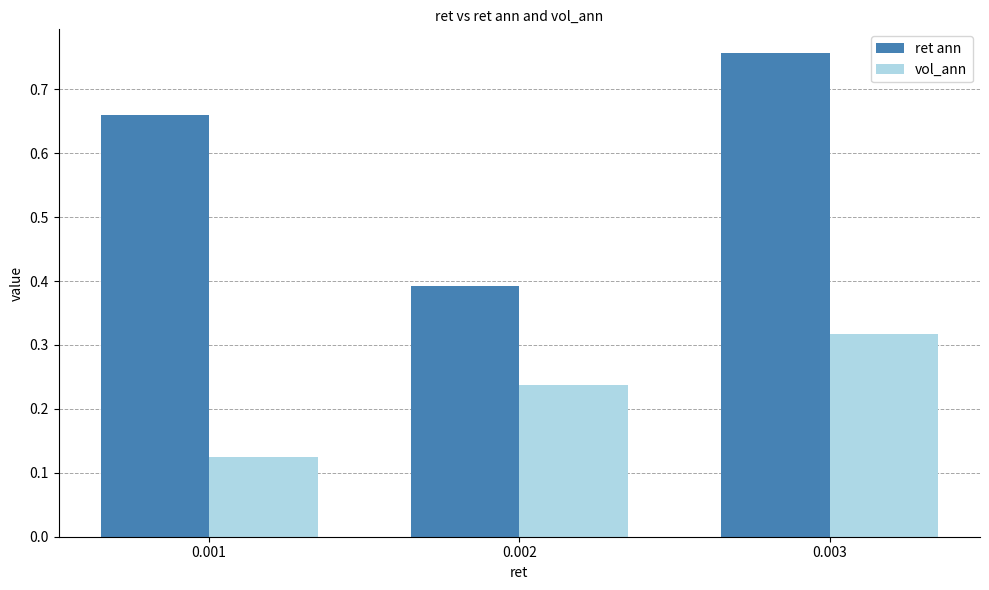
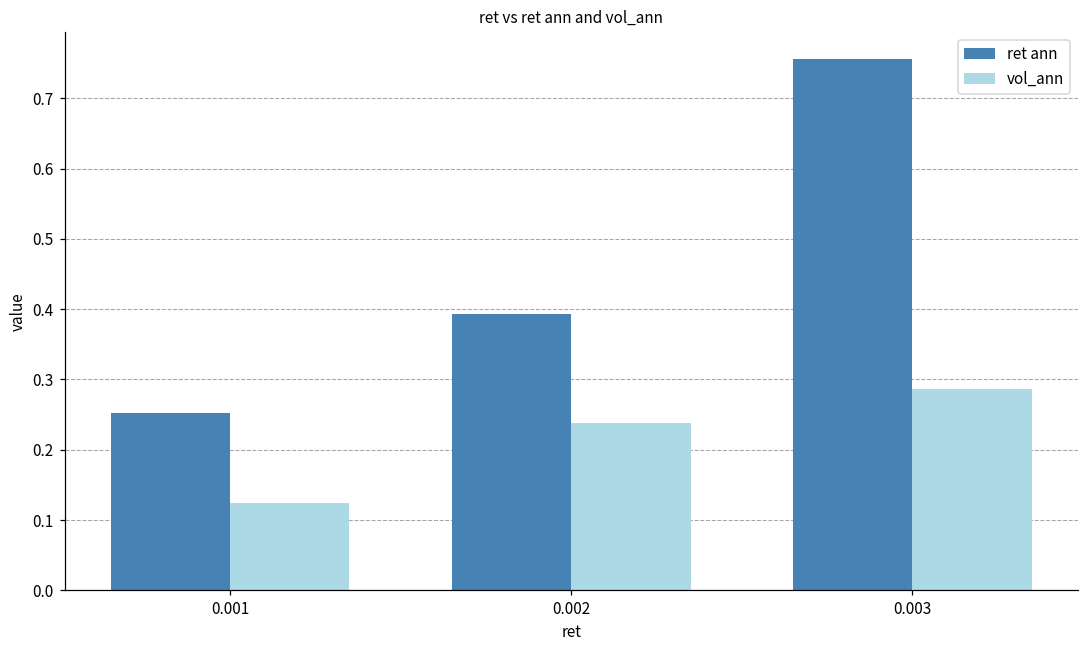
  {
    "ret ann": {
-     "0.001": 0.66,
+     "0.001": 0.25,
      "0.002": 0.39,
      "0.003": 0.76
    },
    "vol_ann": {
      "0.001": 0.12,
      "0.002": 0.24,
-     "0.003": 0.32
+     "0.003": 0.29
    }
  }
